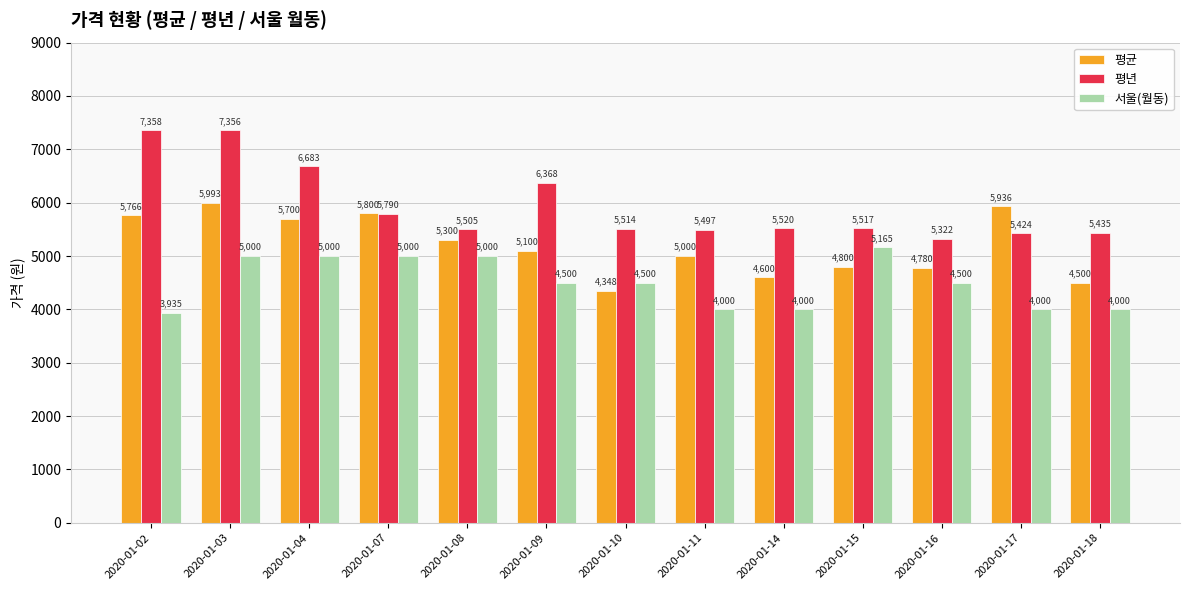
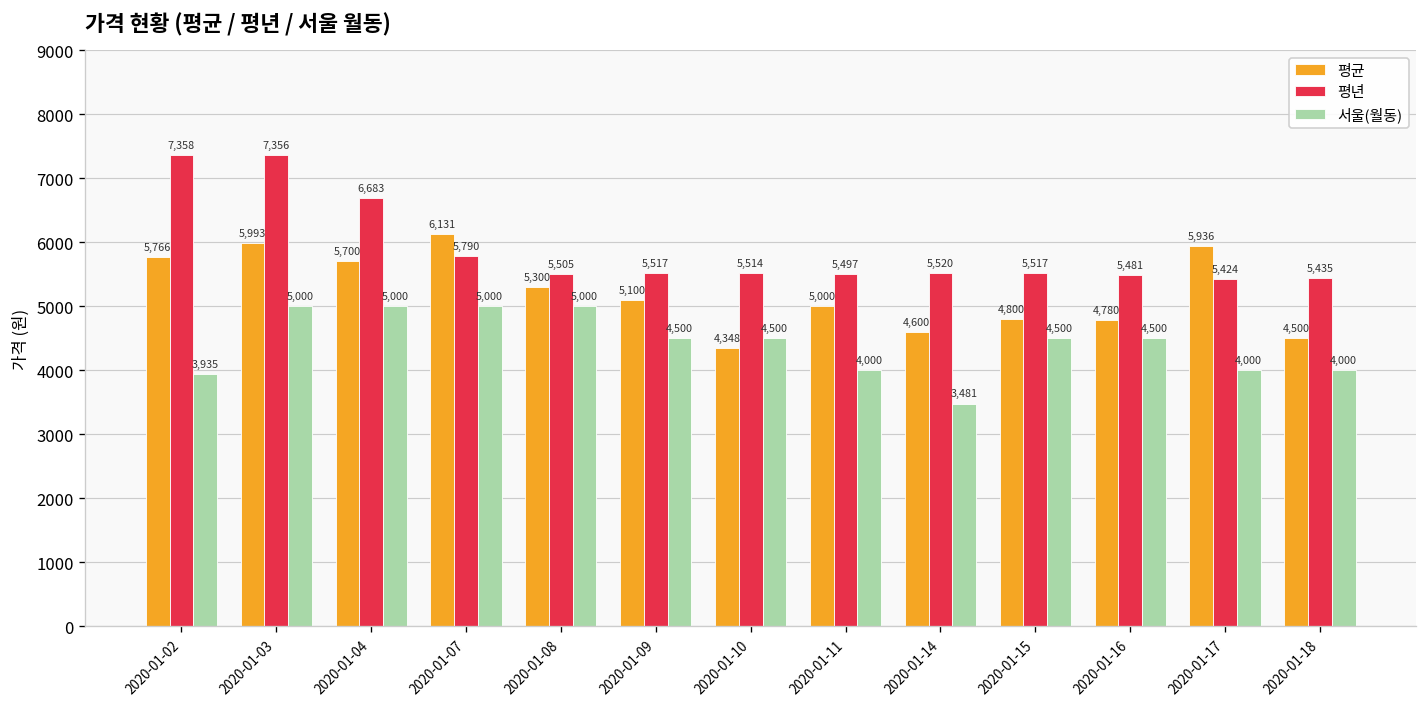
  {
    "평균": {
      "2020-01-02": "5,766",
      "2020-01-03": "5,993",
      "2020-01-04": "5,700",
-     "2020-01-07": "5,800",
+     "2020-01-07": "6,131",
      "2020-01-08": "5,300",
      "2020-01-09": "5,100",
      "2020-01-10": "4,348",
      "2020-01-11": "5,000",
      "2020-01-14": "4,600",
      "2020-01-15": "4,800",
      "2020-01-16": "4,780",
      "2020-01-17": "5,936",
      "2020-01-18": "4,500"
    },
    "평년": {
      "2020-01-02": "7,358",
      "2020-01-03": "7,356",
      "2020-01-04": "6,683",
      "2020-01-07": "5,790",
      "2020-01-08": "5,505",
-     "2020-01-09": "6,368",
+     "2020-01-09": "5,517",
      "2020-01-10": "5,514",
      "2020-01-11": "5,497",
      "2020-01-14": "5,520",
      "2020-01-15": "5,517",
-     "2020-01-16": "5,322",
+     "2020-01-16": "5,481",
      "2020-01-17": "5,424",
      "2020-01-18": "5,435"
    },
    "서울(월동)": {
      "2020-01-02": "3,935",
      "2020-01-03": "5,000",
      "2020-01-04": "5,000",
      "2020-01-07": "5,000",
      "2020-01-08": "5,000",
      "2020-01-09": "4,500",
      "2020-01-10": "4,500",
      "2020-01-11": "4,000",
-     "2020-01-14": "4,000",
-     "2020-01-15": "5,165",
+     "2020-01-14": "3,481",
+     "2020-01-15": "4,500",
      "2020-01-16": "4,500",
      "2020-01-17": "4,000",
      "2020-01-18": "4,000"
    }
  }
